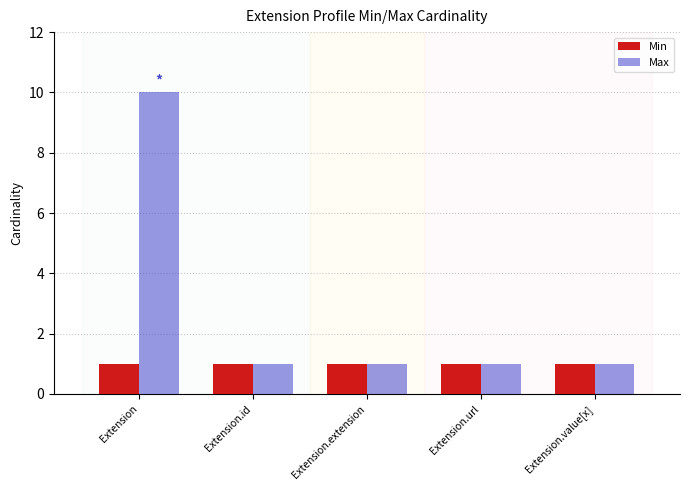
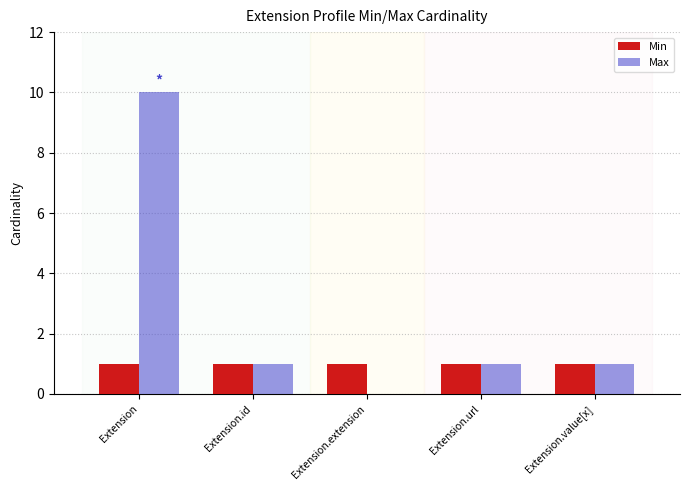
  {
    "Min": {
      "Extension": 1,
      "Extension.id": 1,
      "Extension.extension": 1,
      "Extension.url": 1,
      "Extension.value[x]": 1
    },
    "Max": {
      "Extension": 10,
      "Extension.id": 1,
-     "Extension.extension": 1,
+     "Extension.extension": 0,
      "Extension.url": 1,
      "Extension.value[x]": 1
    }
  }
